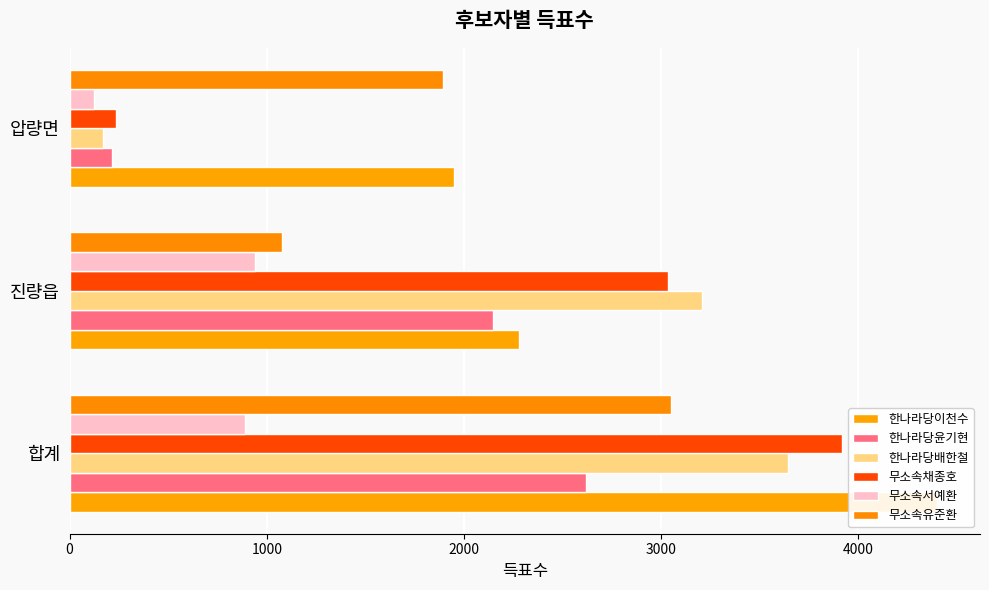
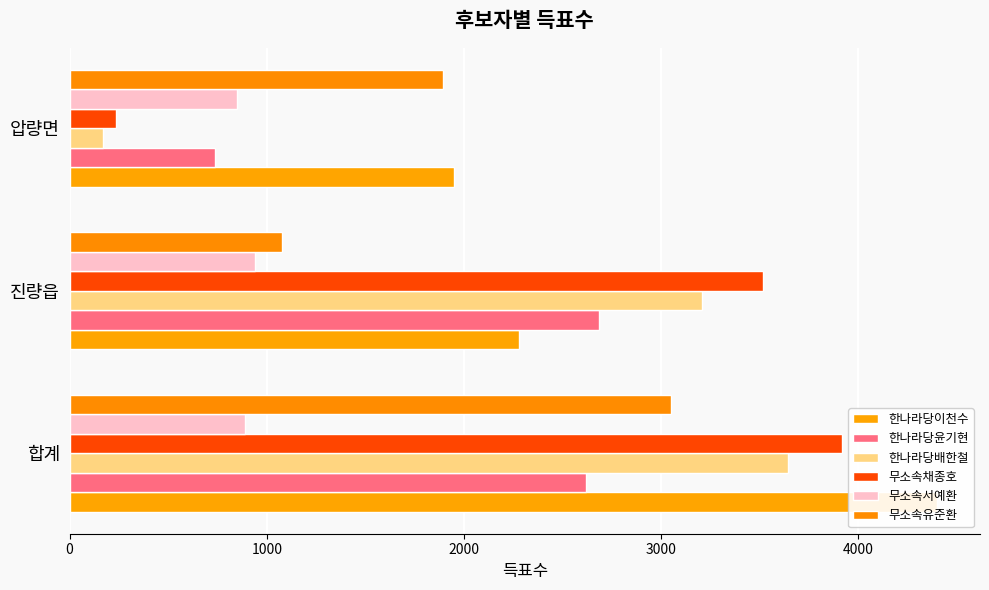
  {
    "한나라당윤기현": {
-     "압량면": 220,
-     "진량읍": 2150,
+     "압량면": 740,
+     "진량읍": 2690,
      "합계": 2620
    },
    "한나라당배한철": {
      "압량면": 170,
      "진량읍": 3210,
      "합계": 3640
    },
    "무소속채종호": {
      "압량면": 240,
-     "진량읍": 3040,
+     "진량읍": 3520,
      "합계": 3920
    },
    "무소속서예환": {
-     "압량면": 130,
+     "압량면": 850,
      "진량읍": 940,
      "합계": 890
    }
  }
